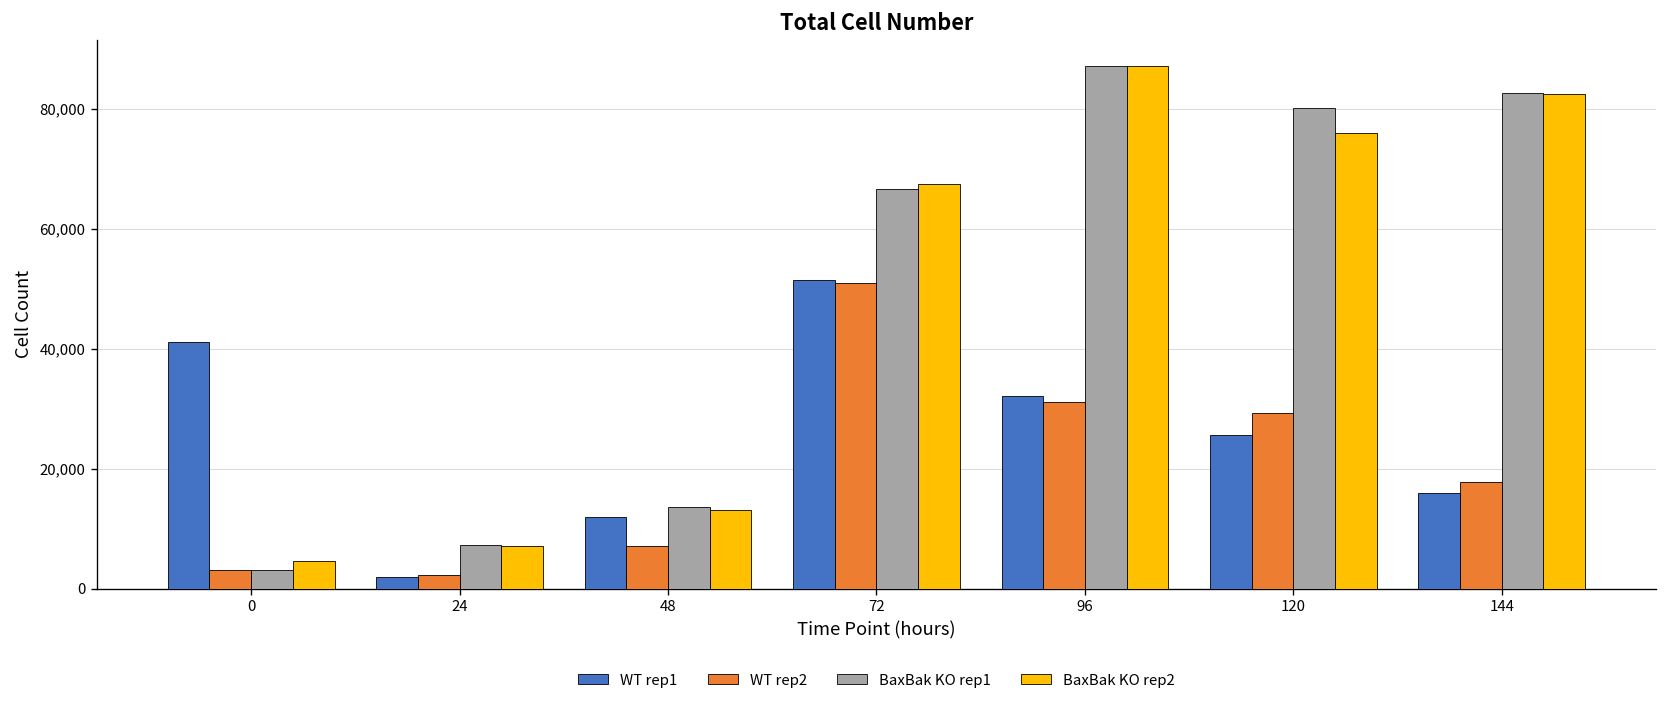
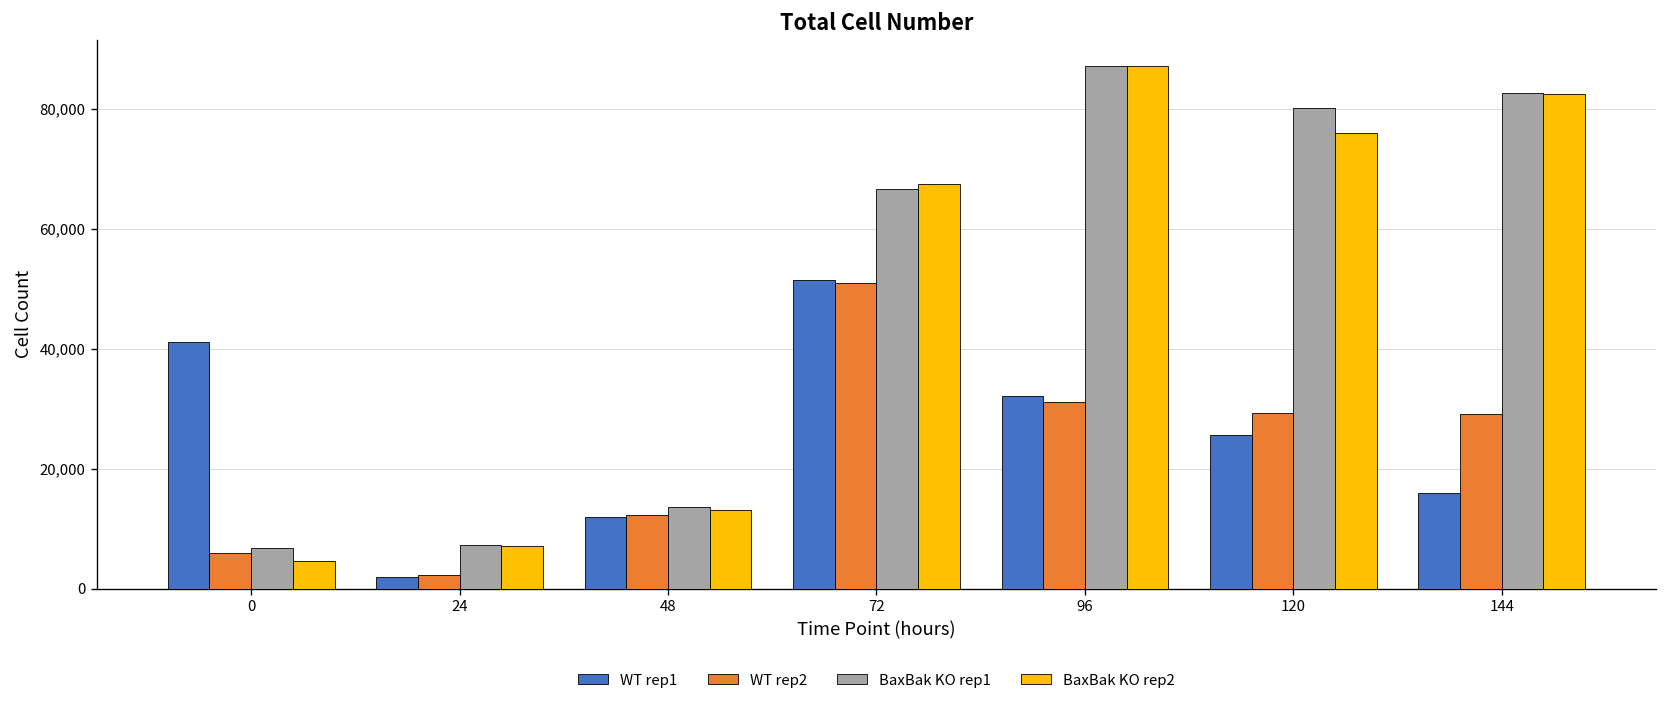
  {
    "WT rep1": {
      "0": "41,000",
      "24": "2,000",
      "48": "12,000",
      "72": "51,000",
      "96": "32,000",
      "120": "26,000",
      "144": "16,000"
    },
    "WT rep2": {
-     "0": "3,000",
+     "0": "6,000",
      "24": "2,000",
-     "48": "7,000",
+     "48": "12,000",
      "72": "51,000",
      "96": "31,000",
      "120": "29,000",
-     "144": "18,000"
+     "144": "29,000"
    },
    "BaxBak KO rep1": {
-     "0": "3,000",
+     "0": "7,000",
      "24": "7,000",
      "48": "14,000",
      "72": "67,000",
      "96": "87,000",
      "120": "80,000",
      "144": "83,000"
    },
    "BaxBak KO rep2": {
      "0": "5,000",
      "24": "7,000",
      "48": "13,000",
      "72": "67,000",
      "96": "87,000",
      "120": "76,000",
      "144": "82,000"
    }
  }
